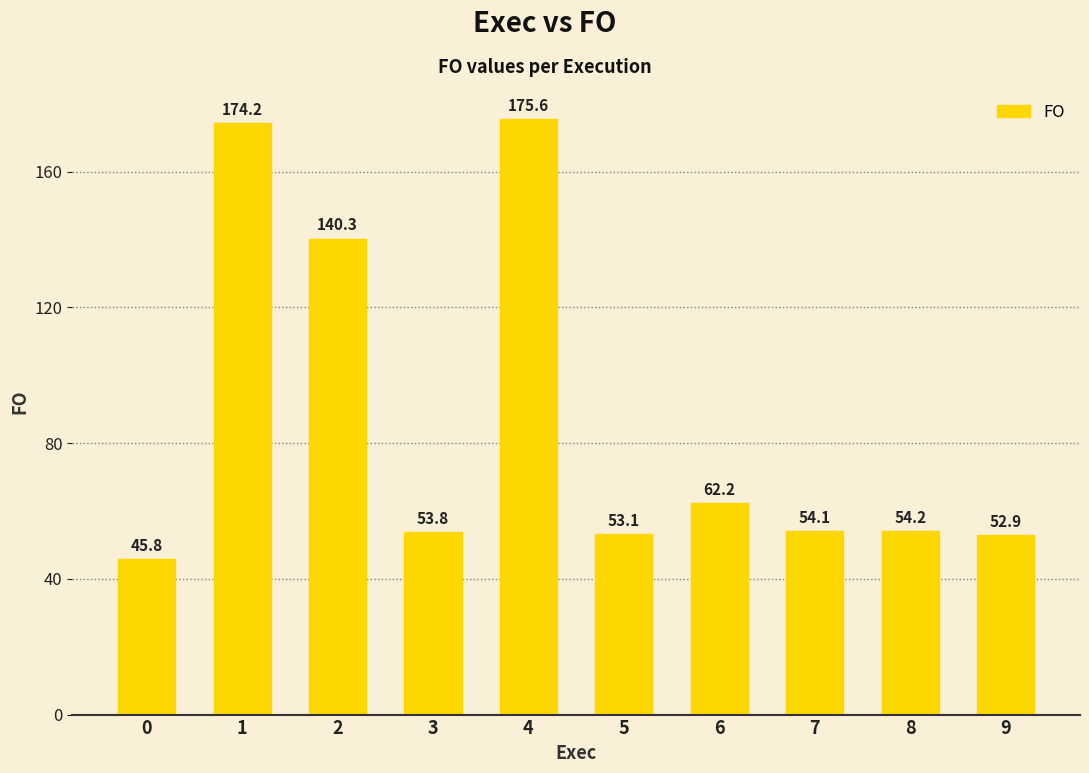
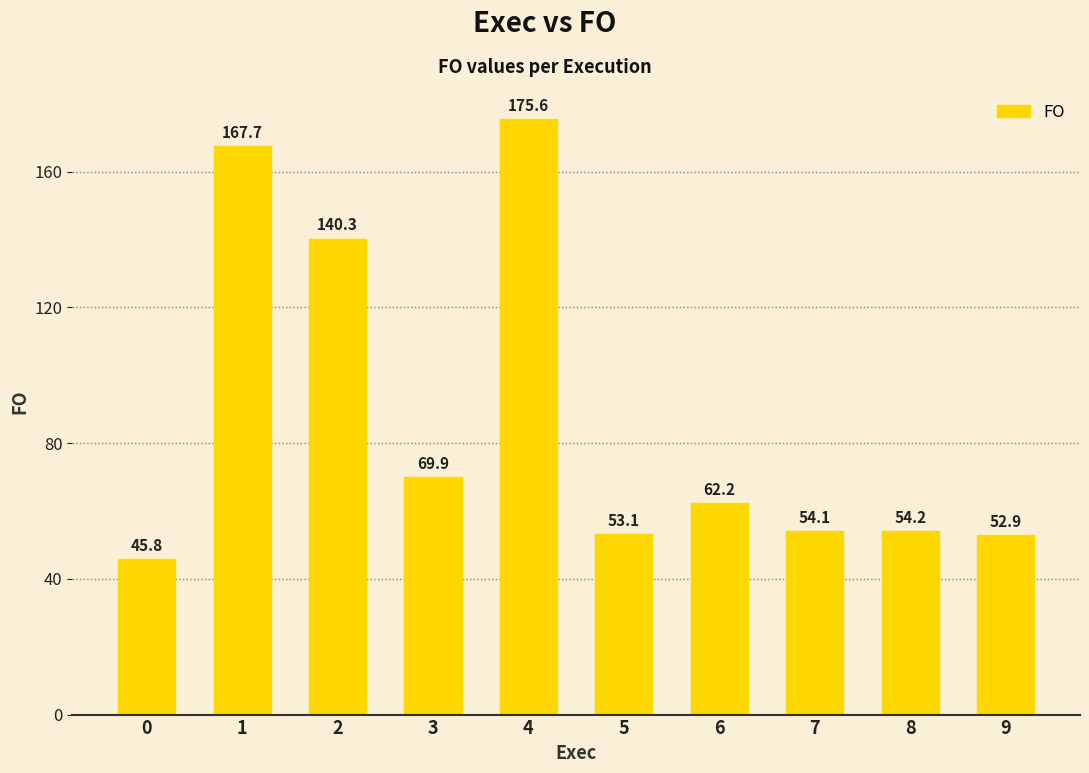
  {
    "0": 45.8,
-   "1": 174.2,
+   "1": 167.7,
    "2": 140.3,
-   "3": 53.8,
+   "3": 69.9,
    "4": 175.6,
    "5": 53.1,
    "6": 62.2,
    "7": 54.1,
    "8": 54.2,
    "9": 52.9
  }
